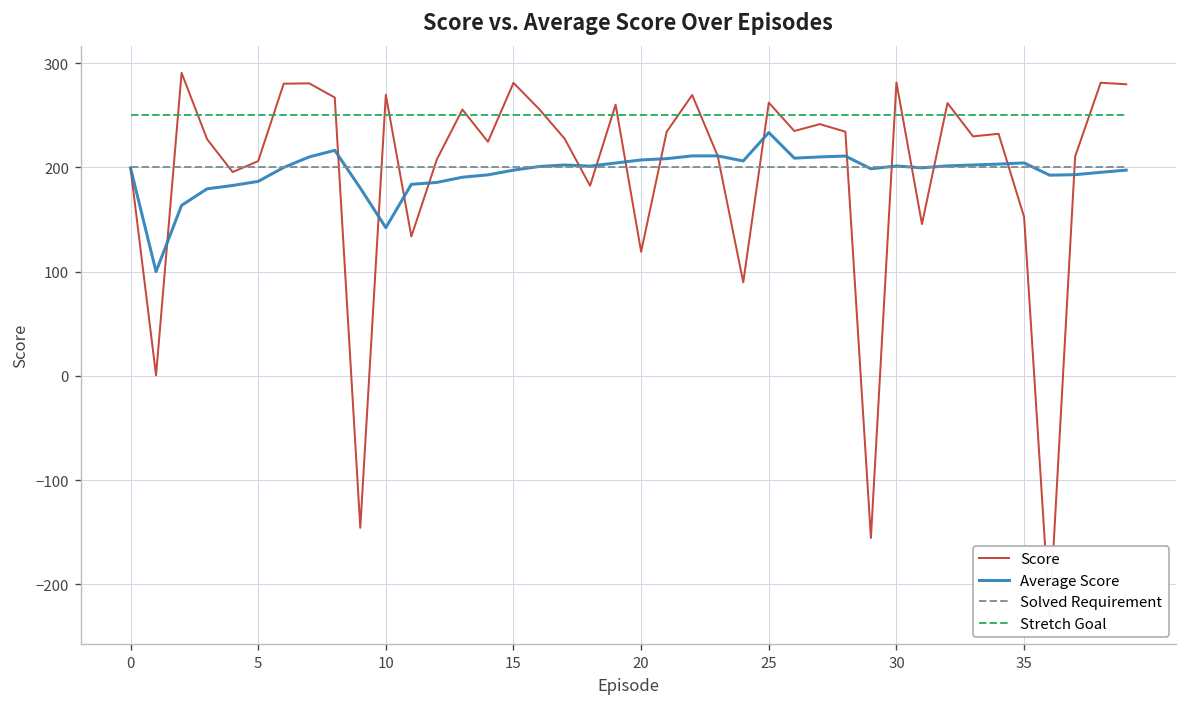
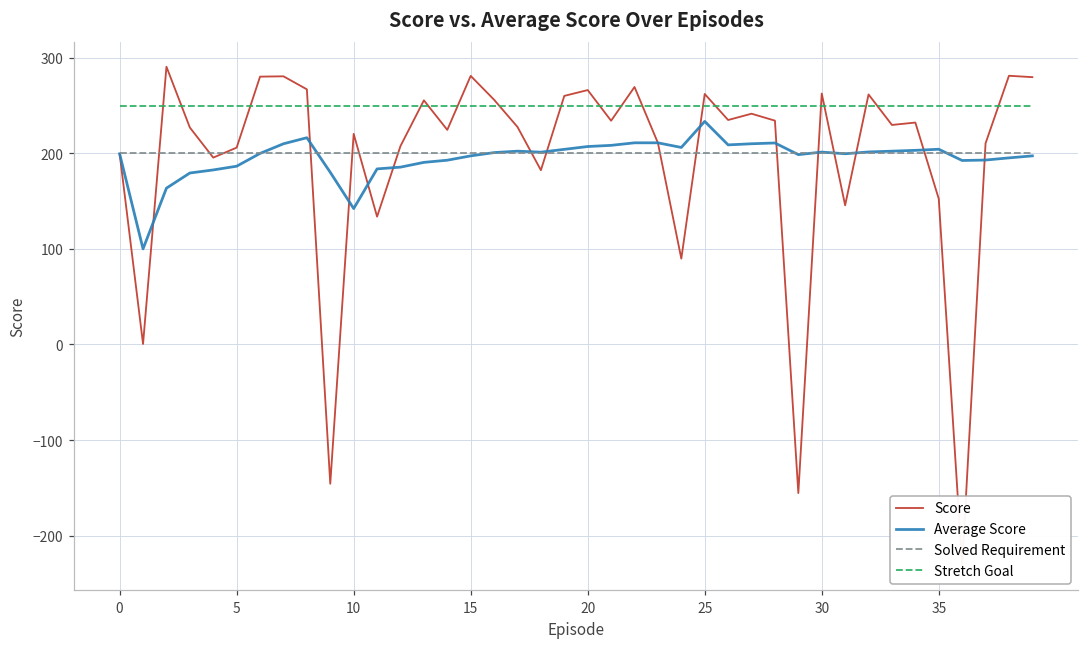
  {
    "Score": {
      "5": 210,
-     "10": 270,
+     "10": 220,
      "15": 280,
-     "20": 120,
+     "20": 270,
      "25": 260,
-     "30": 280,
+     "30": 260,
      "35": 150
    },
    "Average Score": {
      "5": 190,
      "10": 140,
      "20": 210,
      "25": 230,
      "35": 200
    },
    "Solved Requirement": {
      "5": 200,
      "10": 200,
      "20": 200,
      "25": 200,
      "35": 200
    },
    "Stretch Goal": {
      "0": 250,
      "5": 250,
      "10": 250,
      "15": 250,
      "20": 250,
      "25": 250,
      "30": 250,
      "35": 250
    }
  }
